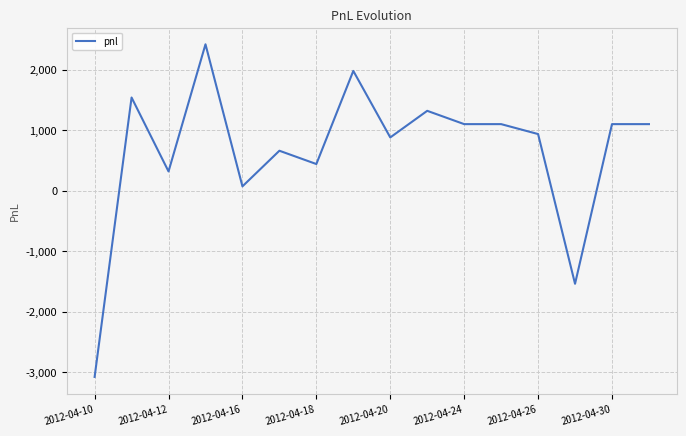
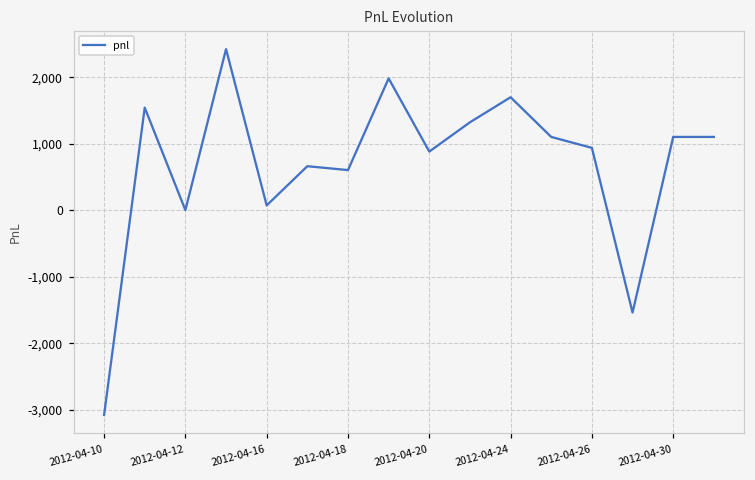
  {
    "2012-04-10": "-3,100",
-   "2012-04-12": "300",
+   "2012-04-12": "0",
    "2012-04-16": "100",
-   "2012-04-18": "400",
+   "2012-04-18": "600",
    "2012-04-20": "900",
-   "2012-04-24": "1,100",
+   "2012-04-24": "1,700",
    "2012-04-26": "900",
    "2012-04-30": "1,100"
  }
